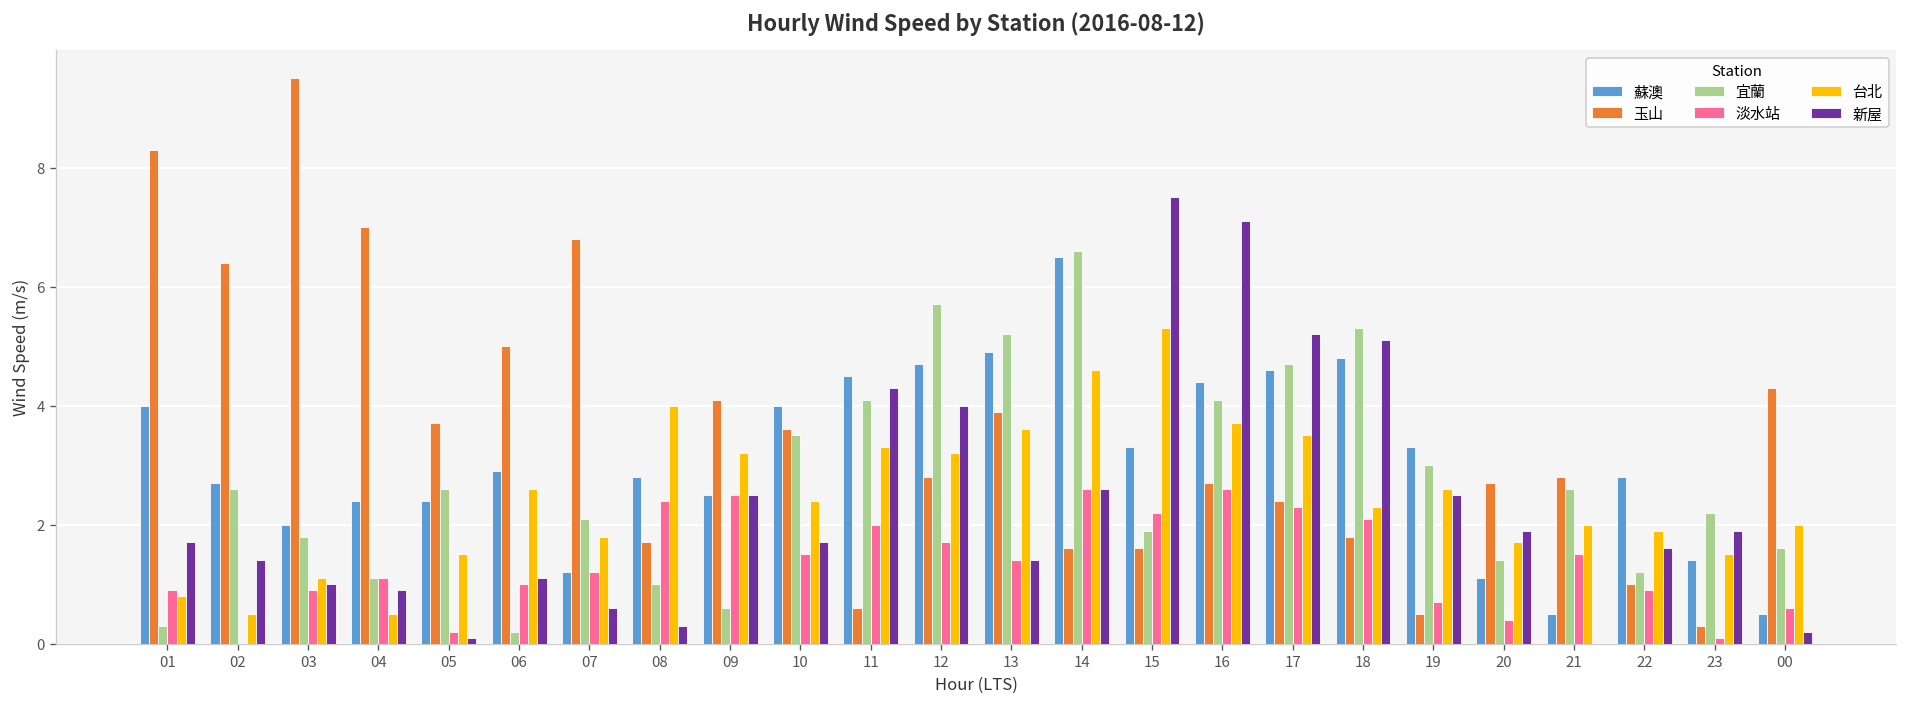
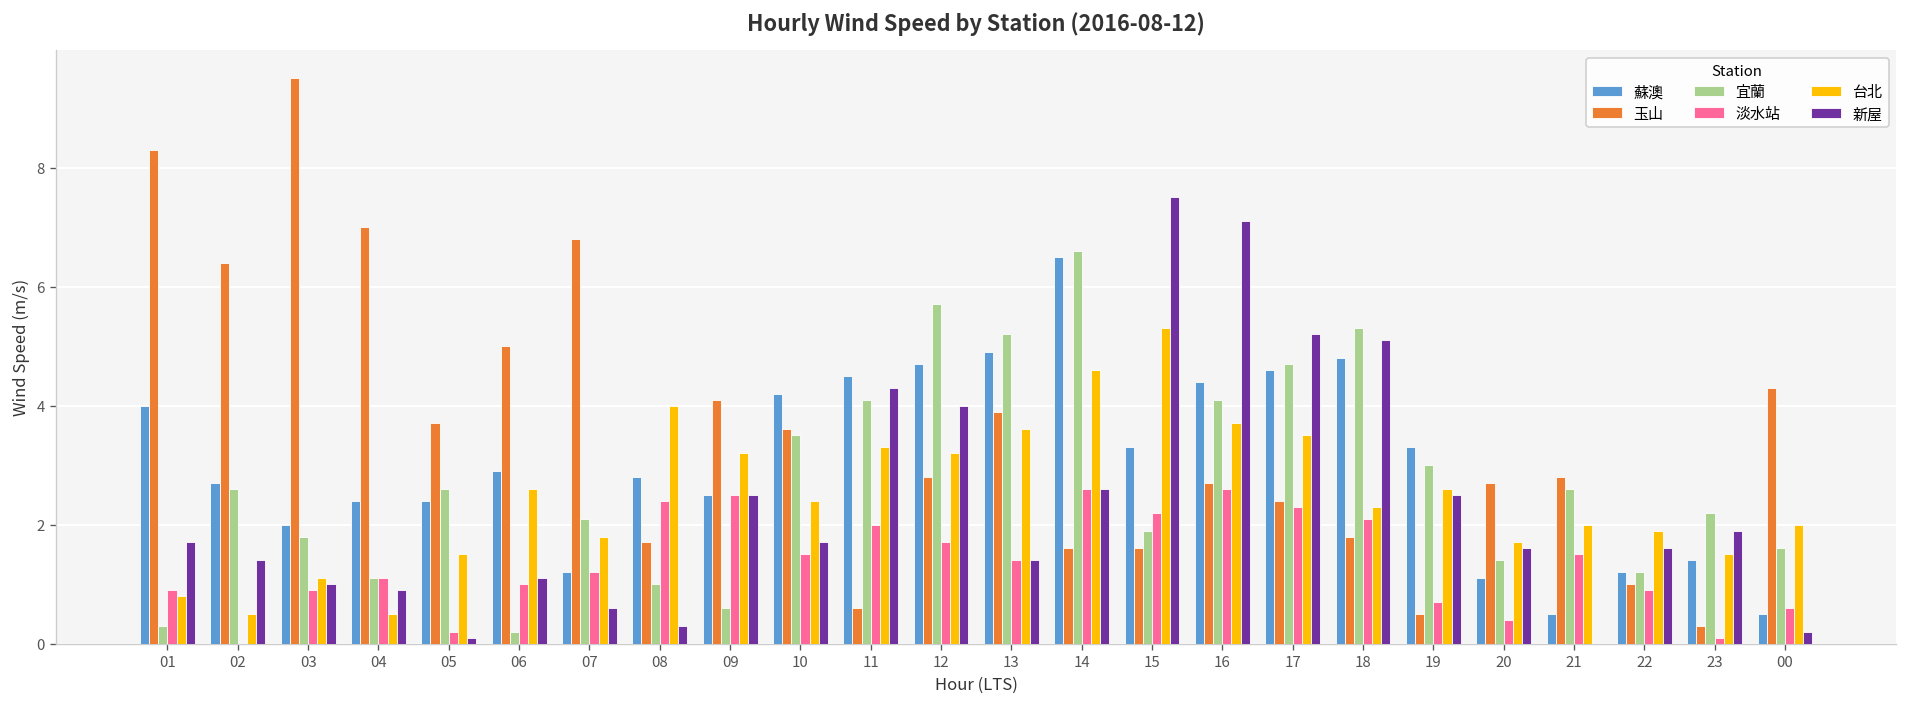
  {
    "蘇澳": {
      "01": 4.0,
      "02": 2.7,
      "03": 2.0,
      "04": 2.4,
      "05": 2.4,
      "06": 2.9,
      "07": 1.2,
      "08": 2.8,
      "09": 2.5,
-     "10": 4.0,
+     "10": 4.2,
      "11": 4.5,
      "12": 4.7,
      "13": 4.9,
      "14": 6.5,
      "15": 3.3,
      "16": 4.4,
      "17": 4.6,
      "18": 4.8,
      "19": 3.3,
      "20": 1.1,
      "21": 0.5,
-     "22": 2.8,
+     "22": 1.2,
      "23": 1.4,
      "00": 0.5
    },
    "玉山": {
      "01": 8.3,
      "02": 6.4,
      "03": 9.5,
      "04": 7.0,
      "05": 3.7,
      "06": 5.0,
      "07": 6.8,
      "08": 1.7,
      "09": 4.1,
      "10": 3.6,
      "11": 0.6,
      "12": 2.8,
      "13": 3.9,
      "14": 1.6,
      "15": 1.6,
      "16": 2.7,
      "17": 2.4,
      "18": 1.8,
      "19": 0.5,
      "20": 2.7,
      "21": 2.8,
      "22": 1.0,
      "23": 0.3,
      "00": 4.3
    },
    "宜蘭": {
      "01": 0.3,
      "02": 2.6,
      "03": 1.8,
      "04": 1.1,
      "05": 2.6,
      "06": 0.2,
      "07": 2.1,
      "08": 1.0,
      "09": 0.6,
      "10": 3.5,
      "11": 4.1,
      "12": 5.7,
      "13": 5.2,
      "14": 6.6,
      "15": 1.9,
      "16": 4.1,
      "17": 4.7,
      "18": 5.3,
      "19": 3.0,
      "20": 1.4,
      "21": 2.6,
      "22": 1.2,
      "23": 2.2,
      "00": 1.6
    },
    "淡水站": {
      "01": 0.9,
      "02": 0.0,
      "03": 0.9,
      "04": 1.1,
      "05": 0.2,
      "06": 1.0,
      "07": 1.2,
      "08": 2.4,
      "09": 2.5,
      "10": 1.5,
      "11": 2.0,
      "12": 1.7,
      "13": 1.4,
      "14": 2.6,
      "15": 2.2,
      "16": 2.6,
      "17": 2.3,
      "18": 2.1,
      "19": 0.7,
      "20": 0.4,
      "21": 1.5,
      "22": 0.9,
      "23": 0.1,
      "00": 0.6
    },
    "台北": {
      "01": 0.8,
      "02": 0.5,
      "03": 1.1,
      "04": 0.5,
      "05": 1.5,
      "06": 2.6,
      "07": 1.8,
      "08": 4.0,
      "09": 3.2,
      "10": 2.4,
      "11": 3.3,
      "12": 3.2,
      "13": 3.6,
      "14": 4.6,
      "15": 5.3,
      "16": 3.7,
      "17": 3.5,
      "18": 2.3,
      "19": 2.6,
      "20": 1.7,
      "21": 2.0,
      "22": 1.9,
      "23": 1.5,
      "00": 2.0
    },
    "新屋": {
      "01": 1.7,
      "02": 1.4,
      "03": 1.0,
      "04": 0.9,
      "05": 0.1,
      "06": 1.1,
      "07": 0.6,
      "08": 0.3,
      "09": 2.5,
      "10": 1.7,
      "11": 4.3,
      "12": 4.0,
      "13": 1.4,
      "14": 2.6,
      "15": 7.5,
      "16": 7.1,
      "17": 5.2,
      "18": 5.1,
      "19": 2.5,
-     "20": 1.9,
+     "20": 1.6,
      "21": 0.0,
      "22": 1.6,
      "23": 1.9,
      "00": 0.2
    }
  }
